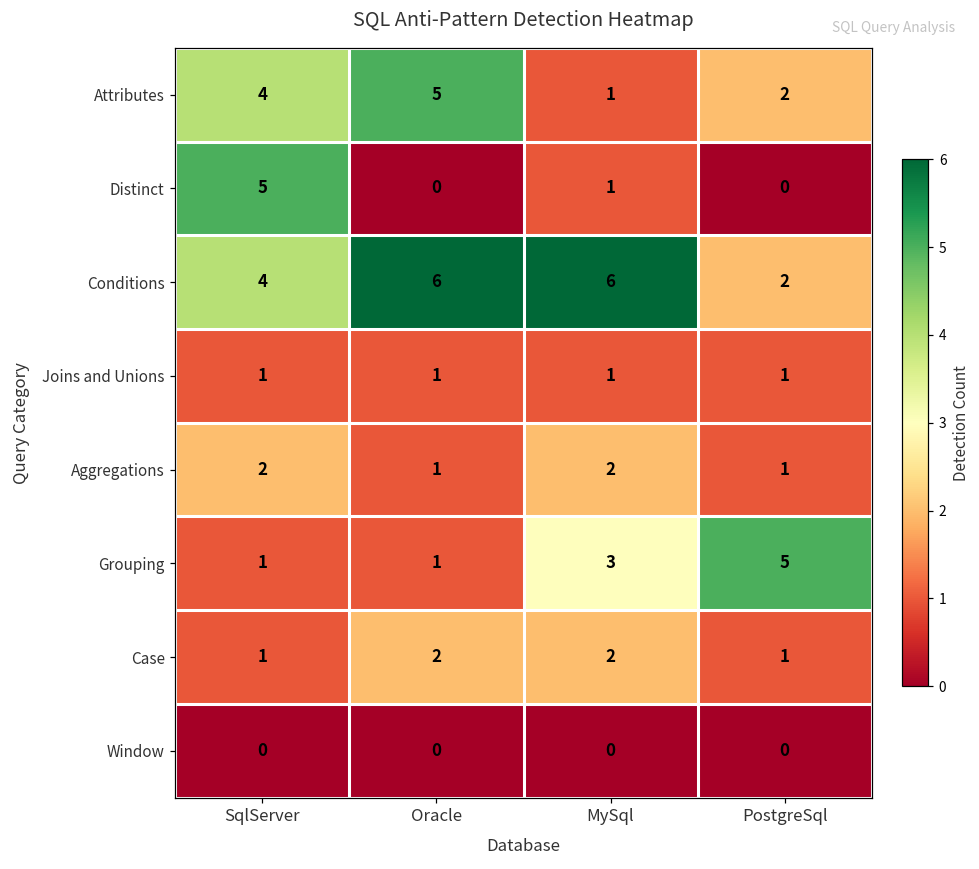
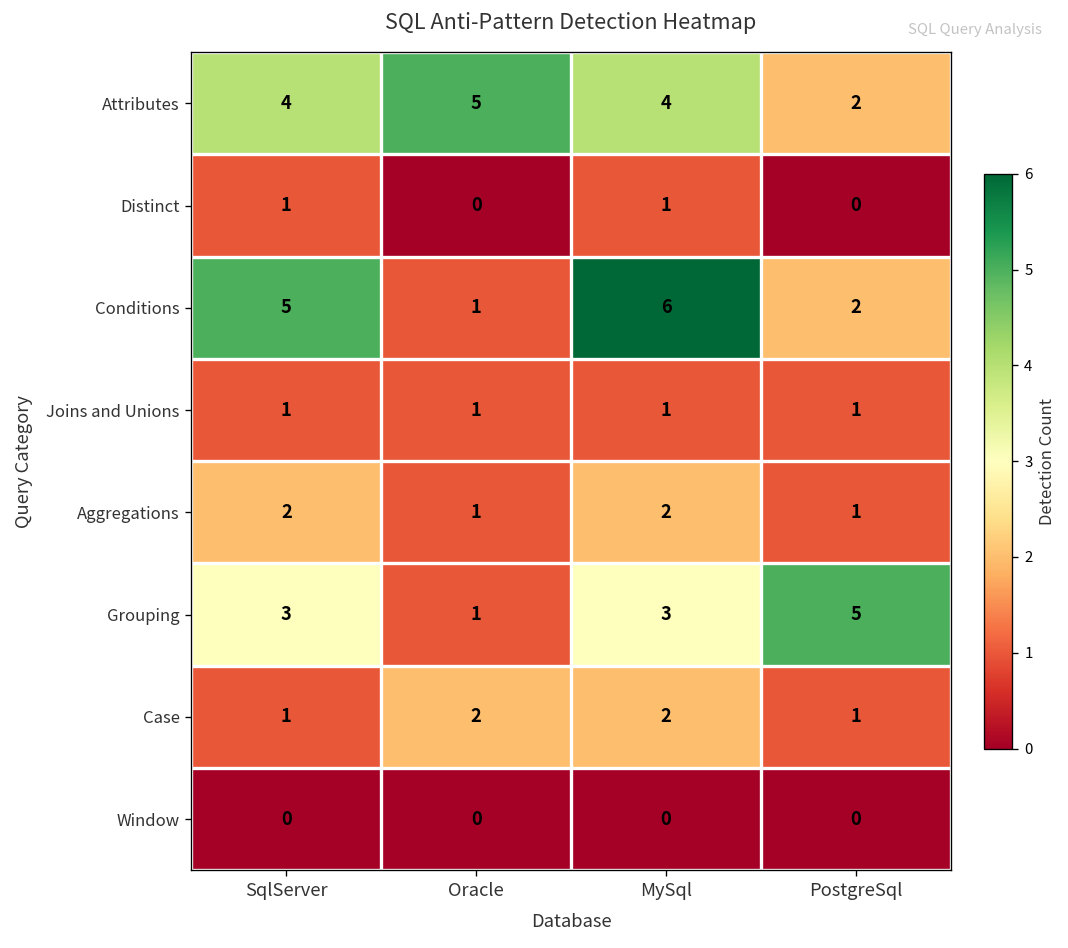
  {
    "Attributes": {
      "SqlServer": 4,
      "Oracle": 5,
-     "MySql": 1,
+     "MySql": 4,
      "PostgreSql": 2
    },
    "Distinct": {
-     "SqlServer": 5,
+     "SqlServer": 1,
      "Oracle": 0,
      "MySql": 1,
      "PostgreSql": 0
    },
    "Conditions": {
-     "SqlServer": 4,
-     "Oracle": 6,
+     "SqlServer": 5,
+     "Oracle": 1,
      "MySql": 6,
      "PostgreSql": 2
    },
    "Joins and Unions": {
      "SqlServer": 1,
      "Oracle": 1,
      "MySql": 1,
      "PostgreSql": 1
    },
    "Aggregations": {
      "SqlServer": 2,
      "Oracle": 1,
      "MySql": 2,
      "PostgreSql": 1
    },
    "Grouping": {
-     "SqlServer": 1,
+     "SqlServer": 3,
      "Oracle": 1,
      "MySql": 3,
      "PostgreSql": 5
    },
    "Case": {
      "SqlServer": 1,
      "Oracle": 2,
      "MySql": 2,
      "PostgreSql": 1
    },
    "Window": {
      "SqlServer": 0,
      "Oracle": 0,
      "MySql": 0,
      "PostgreSql": 0
    }
  }
